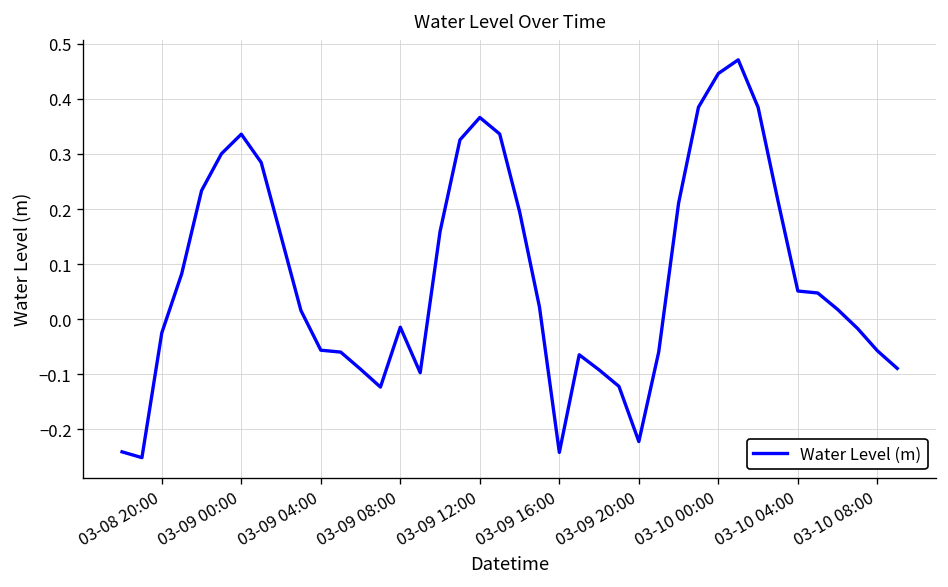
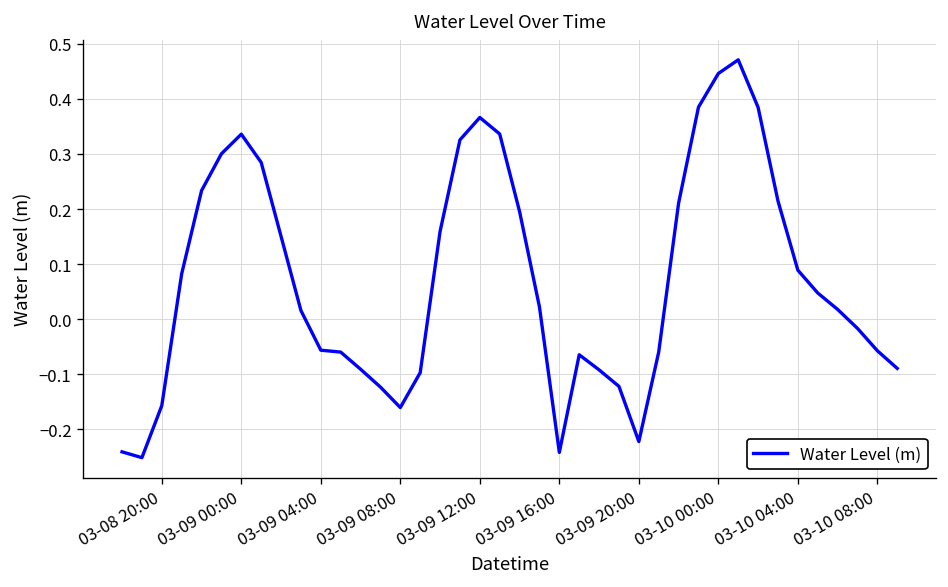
  {
-   "03-08 20:00": -0.02,
+   "03-08 20:00": -0.16,
    "03-09 00:00": 0.34,
    "03-09 04:00": -0.06,
-   "03-09 08:00": -0.01,
+   "03-09 08:00": -0.16,
    "03-09 12:00": 0.37,
    "03-09 16:00": -0.24,
    "03-09 20:00": -0.22,
    "03-10 00:00": 0.45,
-   "03-10 04:00": 0.05,
+   "03-10 04:00": 0.09,
    "03-10 08:00": -0.06
  }
